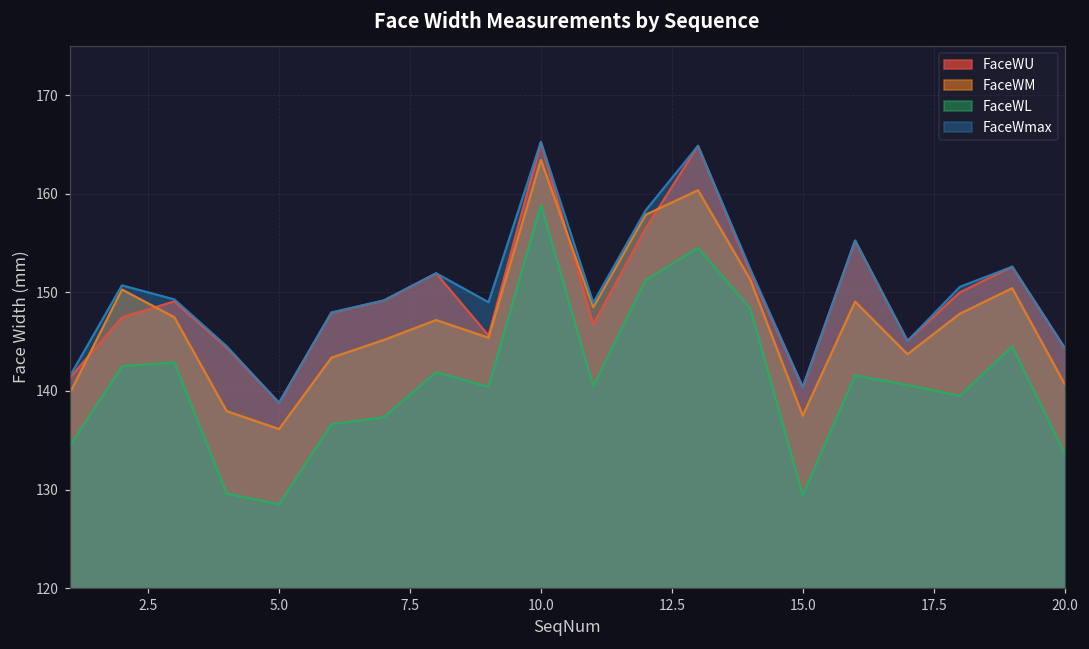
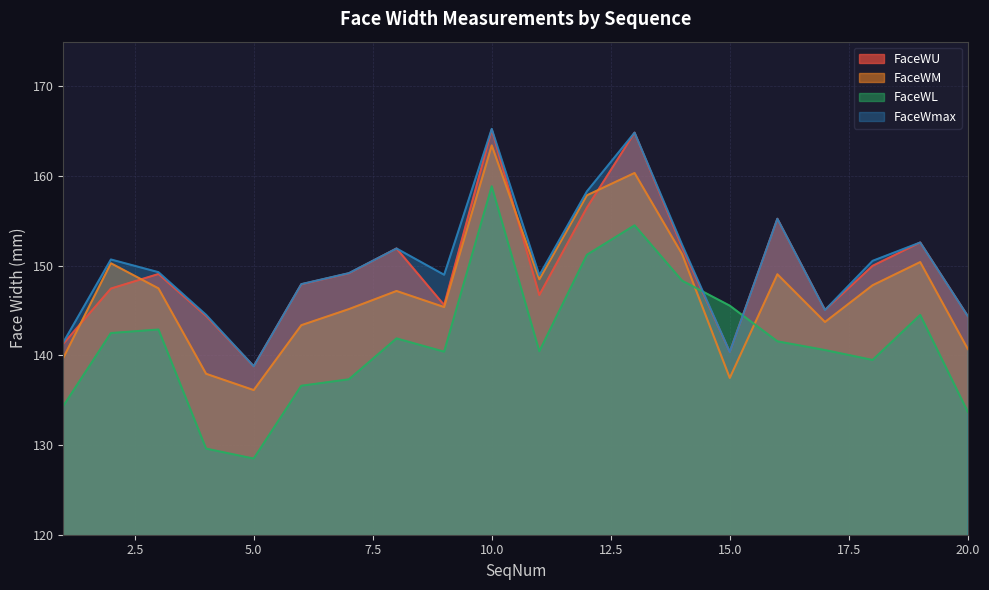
  {
    "FaceWL": {
      "5.0": 128,
      "10.0": 159,
-     "15.0": 129,
+     "15.0": 146,
      "20.0": 134
    }
  }
